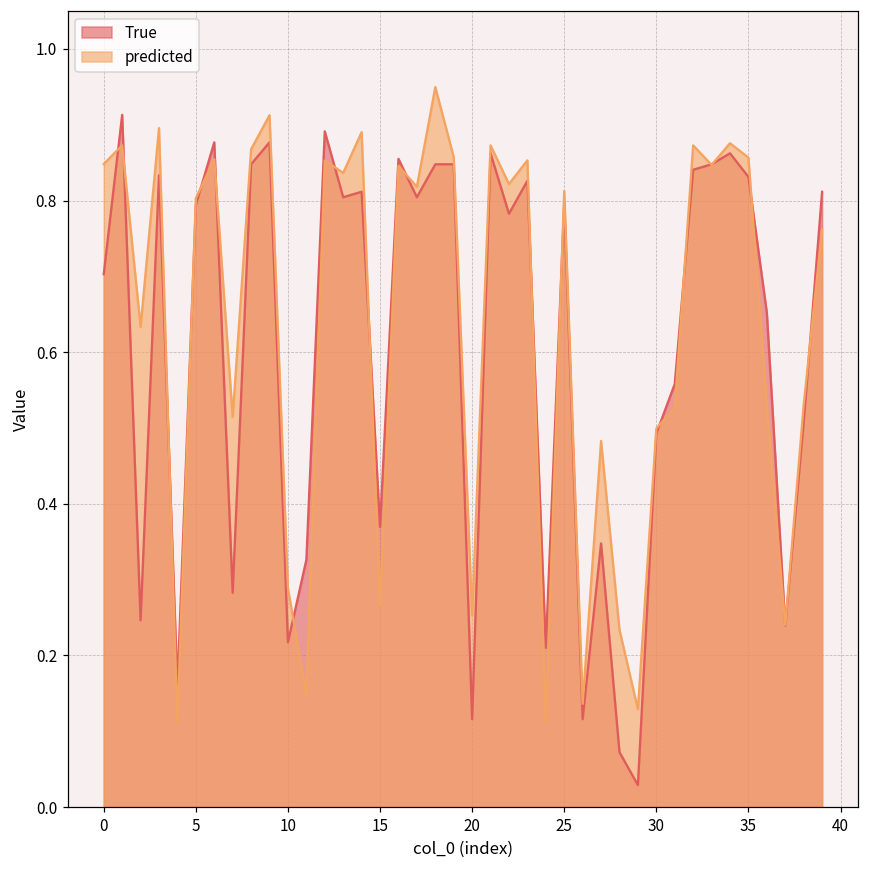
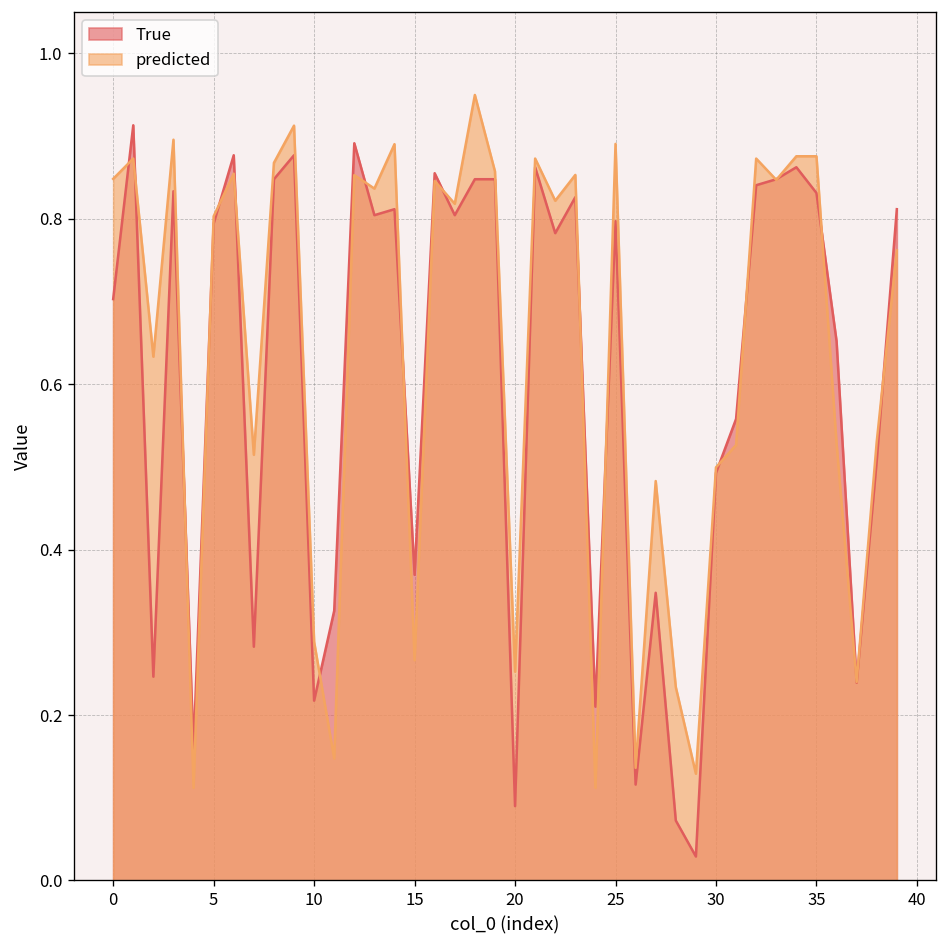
  {
    "True": {
      "0": 0.70,
      "5": 0.79,
      "10": 0.22,
      "15": 0.37,
-     "20": 0.12,
+     "20": 0.09,
      "25": 0.80,
      "30": 0.49,
      "35": 0.83
    },
    "predicted": {
      "0": 0.85,
      "5": 0.80,
      "10": 0.29,
      "15": 0.27,
      "20": 0.25,
-     "25": 0.81,
+     "25": 0.89,
      "30": 0.50,
-     "35": 0.86
+     "35": 0.88
    }
  }
